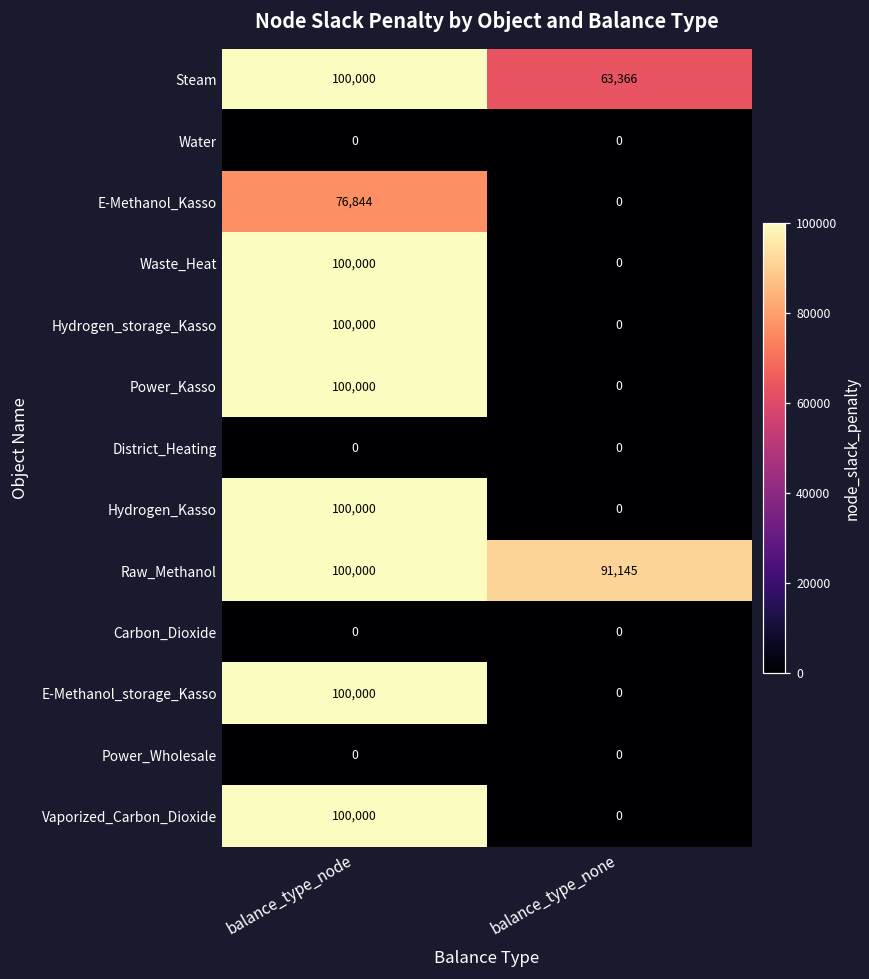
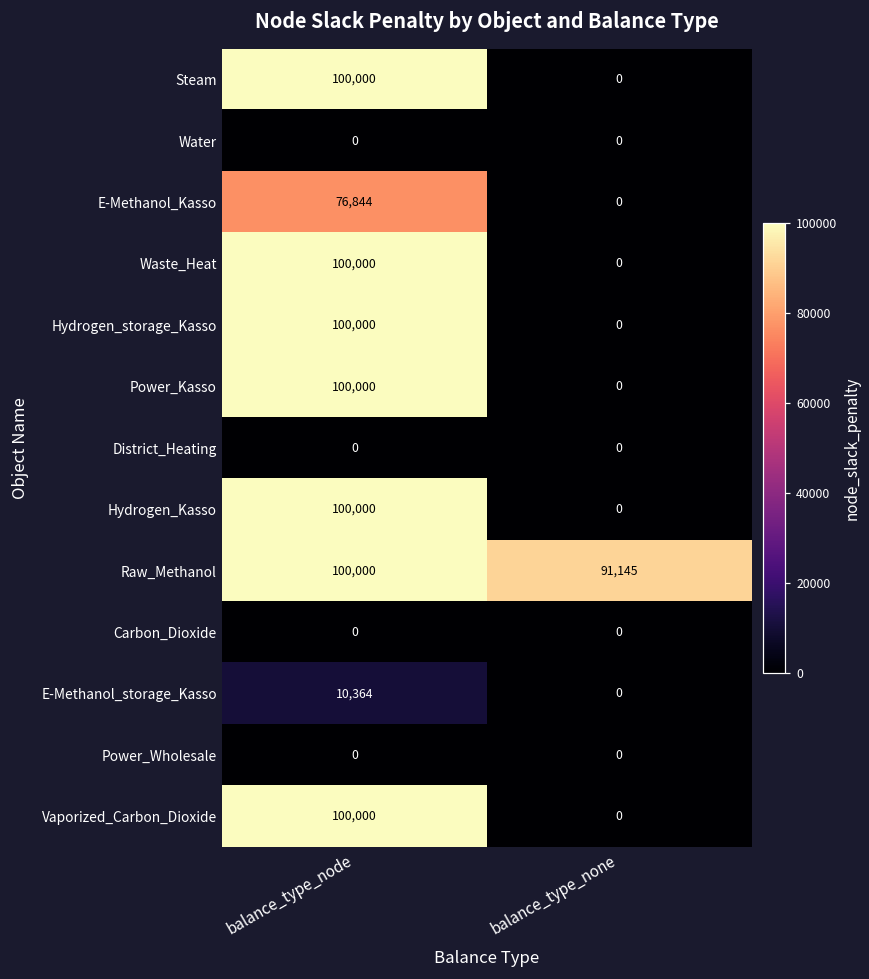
  {
    "Steam": {
      "balance_type_node": "100,000",
-     "balance_type_none": "63,366"
+     "balance_type_none": "0"
    },
    "Water": {
      "balance_type_node": "0",
      "balance_type_none": "0"
    },
    "E-Methanol_Kasso": {
      "balance_type_node": "76,844",
      "balance_type_none": "0"
    },
    "Waste_Heat": {
      "balance_type_node": "100,000",
      "balance_type_none": "0"
    },
    "Hydrogen_storage_Kasso": {
      "balance_type_node": "100,000",
      "balance_type_none": "0"
    },
    "Power_Kasso": {
      "balance_type_node": "100,000",
      "balance_type_none": "0"
    },
    "District_Heating": {
      "balance_type_node": "0",
      "balance_type_none": "0"
    },
    "Hydrogen_Kasso": {
      "balance_type_node": "100,000",
      "balance_type_none": "0"
    },
    "Raw_Methanol": {
      "balance_type_node": "100,000",
      "balance_type_none": "91,145"
    },
    "Carbon_Dioxide": {
      "balance_type_node": "0",
      "balance_type_none": "0"
    },
    "E-Methanol_storage_Kasso": {
-     "balance_type_node": "100,000",
+     "balance_type_node": "10,364",
      "balance_type_none": "0"
    },
    "Power_Wholesale": {
      "balance_type_node": "0",
      "balance_type_none": "0"
    },
    "Vaporized_Carbon_Dioxide": {
      "balance_type_node": "100,000",
      "balance_type_none": "0"
    }
  }
